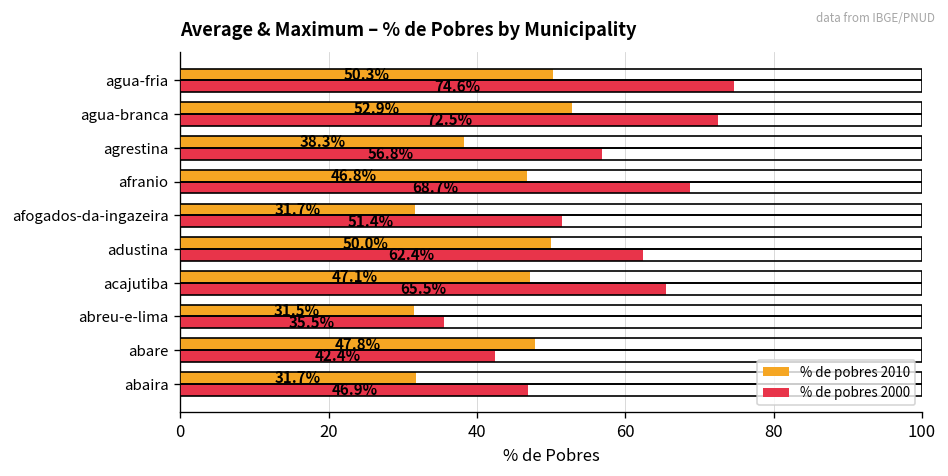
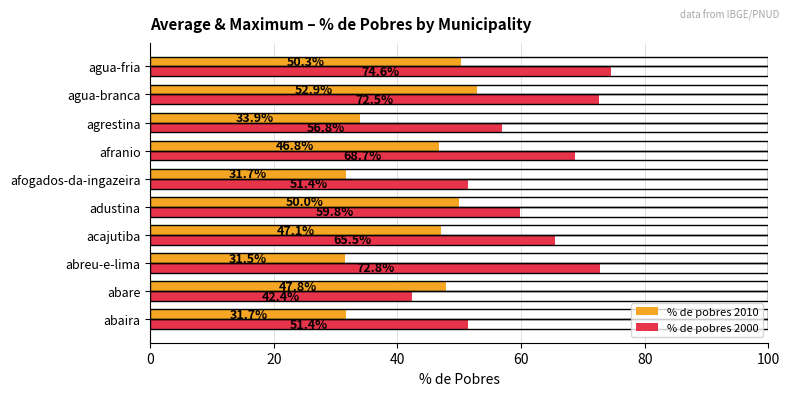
  {
    "% de pobres 2010": {
      "agua-fria": "50.3%",
      "agua-branca": "52.9%",
-     "agrestina": "38.3%",
+     "agrestina": "33.9%",
      "afranio": "46.8%",
      "afogados-da-ingazeira": "31.7%",
      "adustina": "50.0%",
      "acajutiba": "47.1%",
      "abare": "47.8%",
      "abaira": "31.7%"
    },
    "% de pobres 2000": {
      "agua-fria": "74.6%",
      "agua-branca": "72.5%",
      "agrestina": "56.8%",
      "afranio": "68.7%",
      "afogados-da-ingazeira": "51.4%",
-     "adustina": "62.4%",
+     "adustina": "59.8%",
      "acajutiba": "65.5%",
-     "abreu-e-lima": "35.5%",
+     "abreu-e-lima": "72.8%",
      "abare": "42.4%",
-     "abaira": "46.9%"
+     "abaira": "51.4%"
    }
  }
